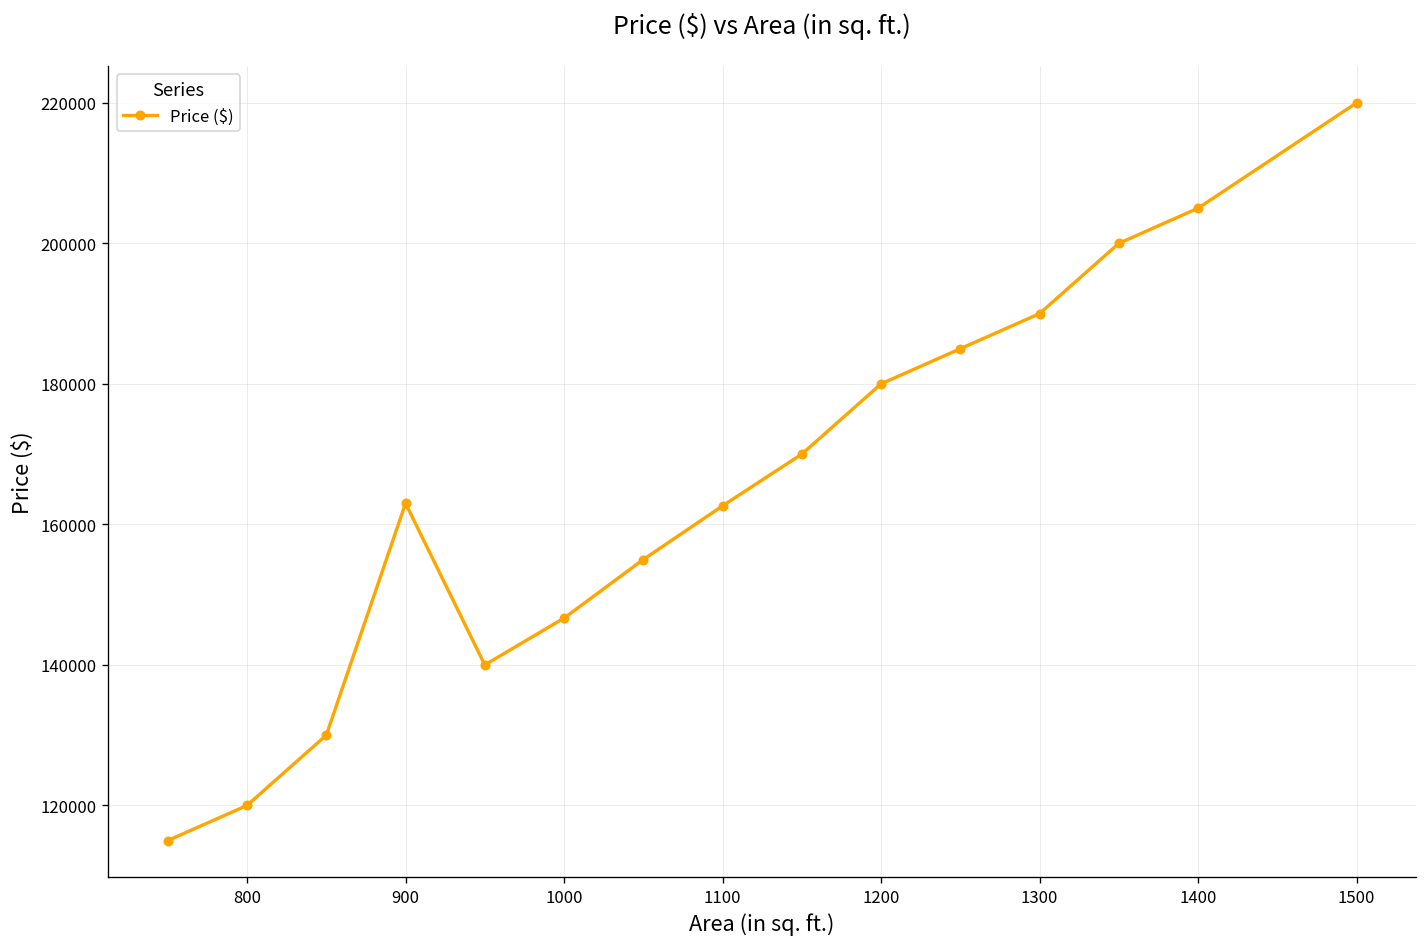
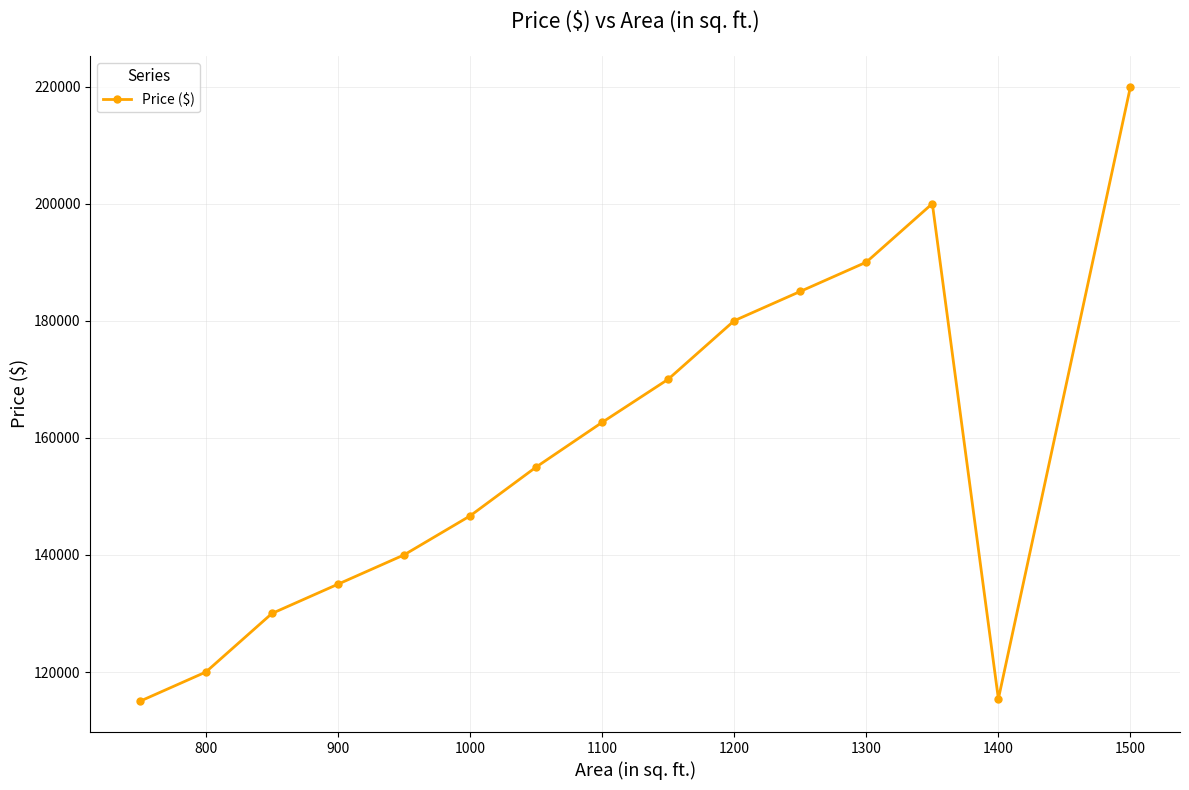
  {
    "800": 120000,
-   "900": 163000,
+   "900": 135000,
    "1000": 147000,
    "1100": 163000,
    "1200": 180000,
    "1300": 190000,
-   "1400": 205000,
+   "1400": 115000,
    "1500": 220000
  }
